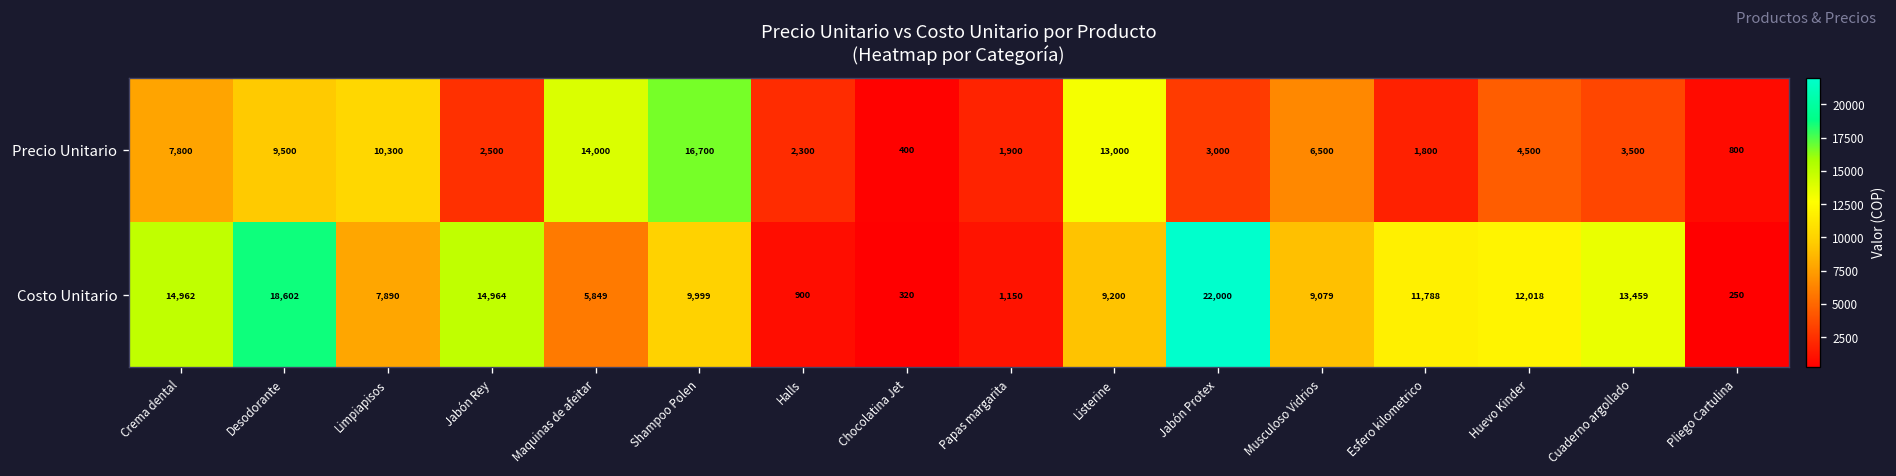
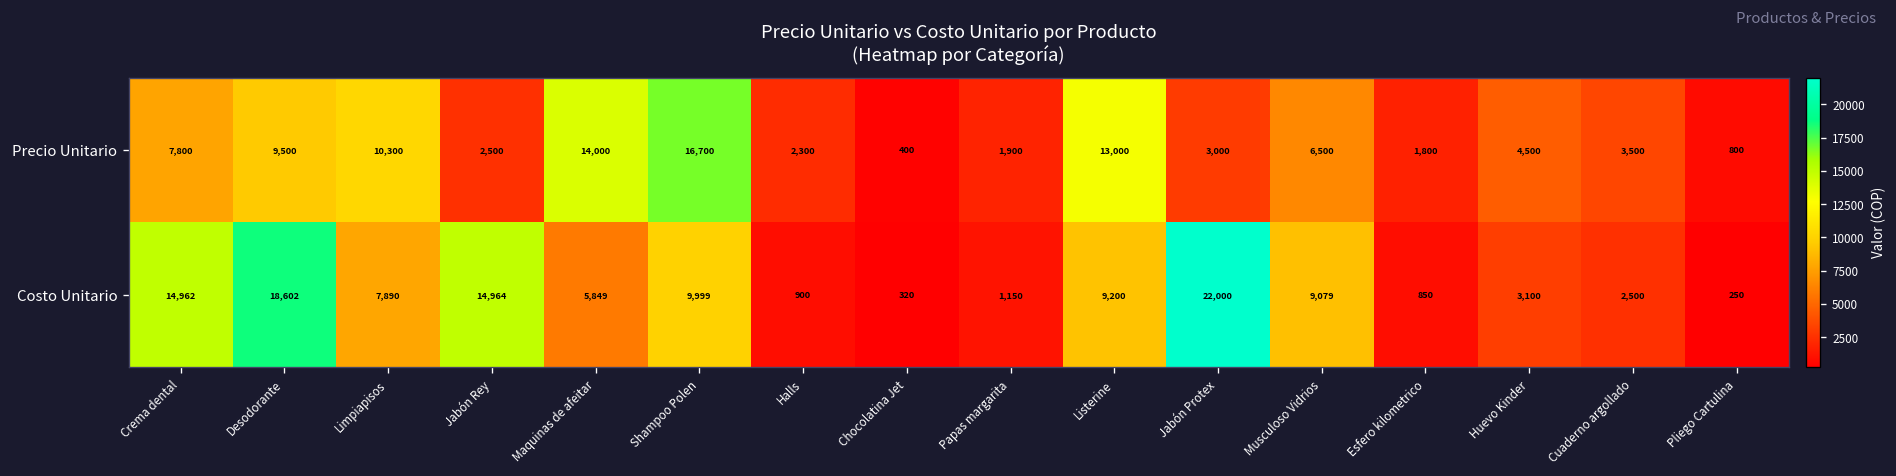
  {
    "Precio Unitario": {
      "Crema dental": "7,800",
      "Desodorante": "9,500",
      "Limpiapisos": "10,300",
      "Jabón Rey": "2,500",
      "Maquinas de afeitar": "14,000",
      "Shampoo Polen": "16,700",
      "Halls": "2,300",
      "Chocolatina Jet": "400",
      "Papas margarita": "1,900",
      "Listerine": "13,000",
      "Jabón Protex": "3,000",
      "Musculoso Vidrios": "6,500",
      "Esfero kilometrico": "1,800",
      "Huevo Kinder": "4,500",
      "Cuaderno argollado": "3,500",
      "Pliego Cartulina": "800"
    },
    "Costo Unitario": {
      "Crema dental": "14,962",
      "Desodorante": "18,602",
      "Limpiapisos": "7,890",
      "Jabón Rey": "14,964",
      "Maquinas de afeitar": "5,849",
      "Shampoo Polen": "9,999",
      "Halls": "900",
      "Chocolatina Jet": "320",
      "Papas margarita": "1,150",
      "Listerine": "9,200",
      "Jabón Protex": "22,000",
      "Musculoso Vidrios": "9,079",
-     "Esfero kilometrico": "11,788",
-     "Huevo Kinder": "12,018",
-     "Cuaderno argollado": "13,459",
+     "Esfero kilometrico": "850",
+     "Huevo Kinder": "3,100",
+     "Cuaderno argollado": "2,500",
      "Pliego Cartulina": "250"
    }
  }
